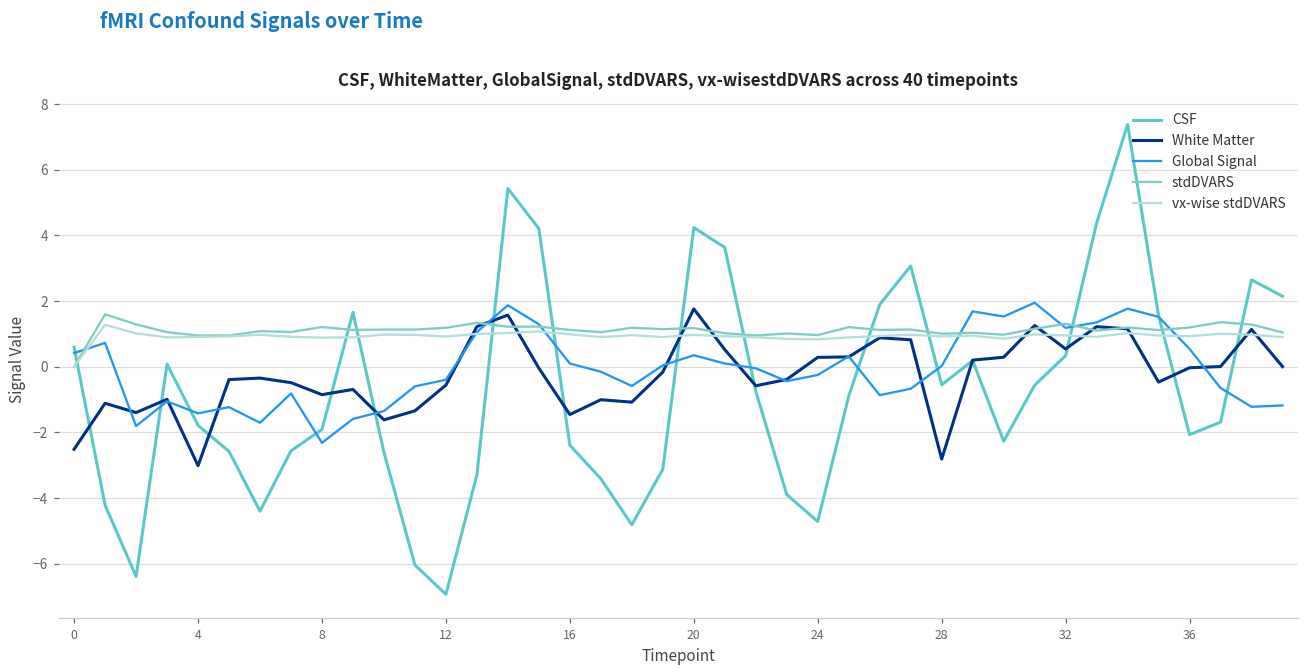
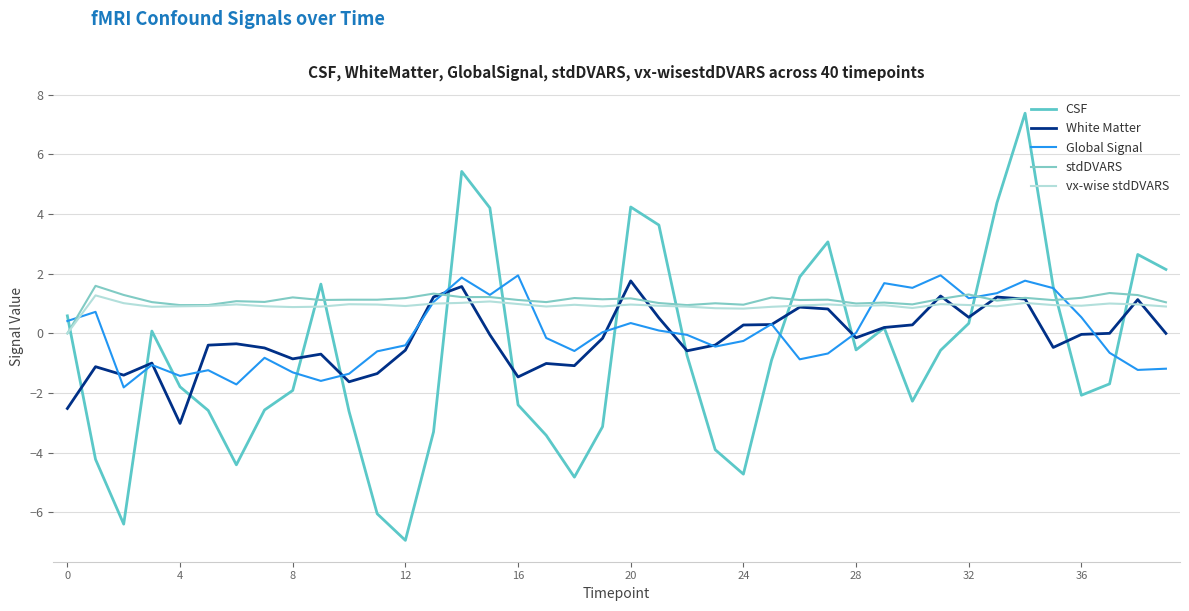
  {
    "White Matter": {
      "0": -2.5,
      "4": -3.0,
      "8": -0.9,
      "12": -0.6,
      "16": -1.5,
      "20": 1.8,
      "24": 0.3,
-     "28": -2.8,
+     "28": -0.1,
      "32": 0.5,
      "36": 0.0
    },
    "Global Signal": {
      "0": 0.4,
      "4": -1.4,
-     "8": -2.3,
+     "8": -1.3,
      "12": -0.4,
-     "16": 0.1,
+     "16": 1.9,
      "20": 0.3,
      "24": -0.3,
      "28": 0.0,
      "32": 1.2,
      "36": 0.5
    }
  }
